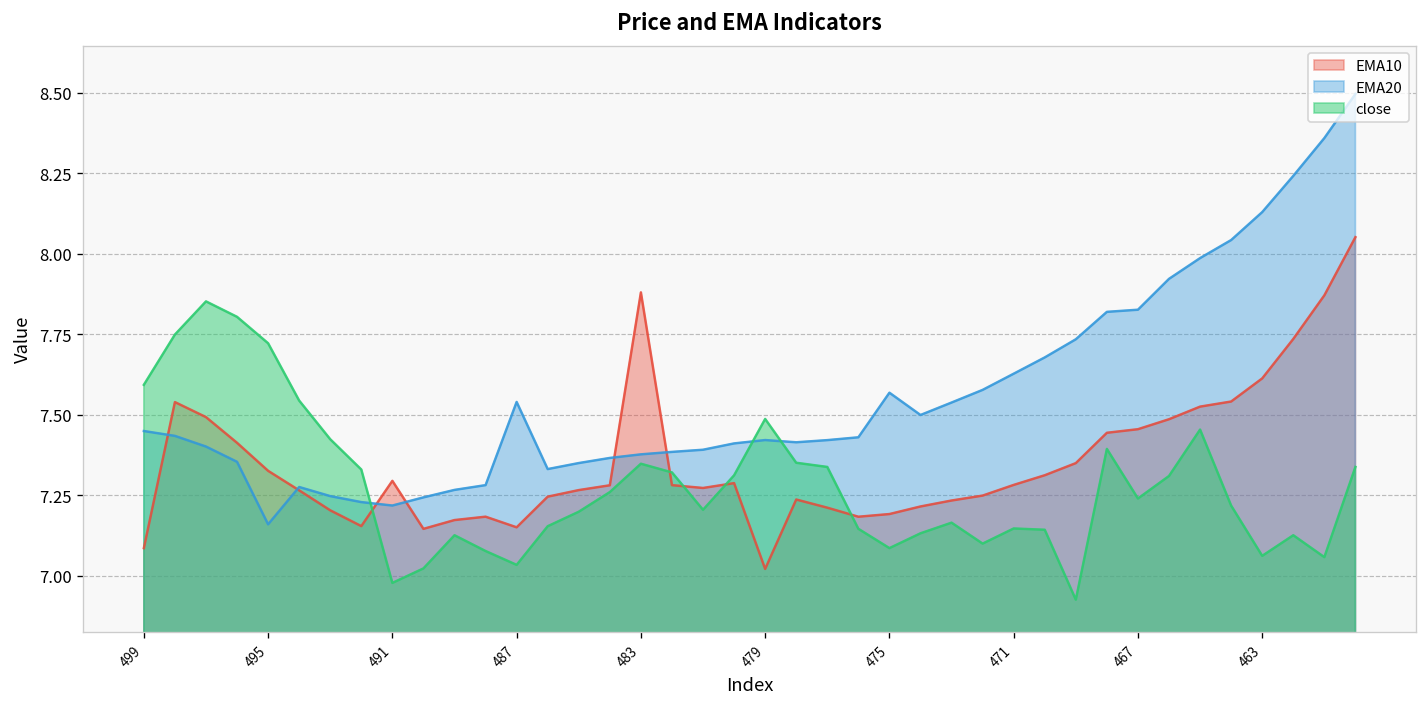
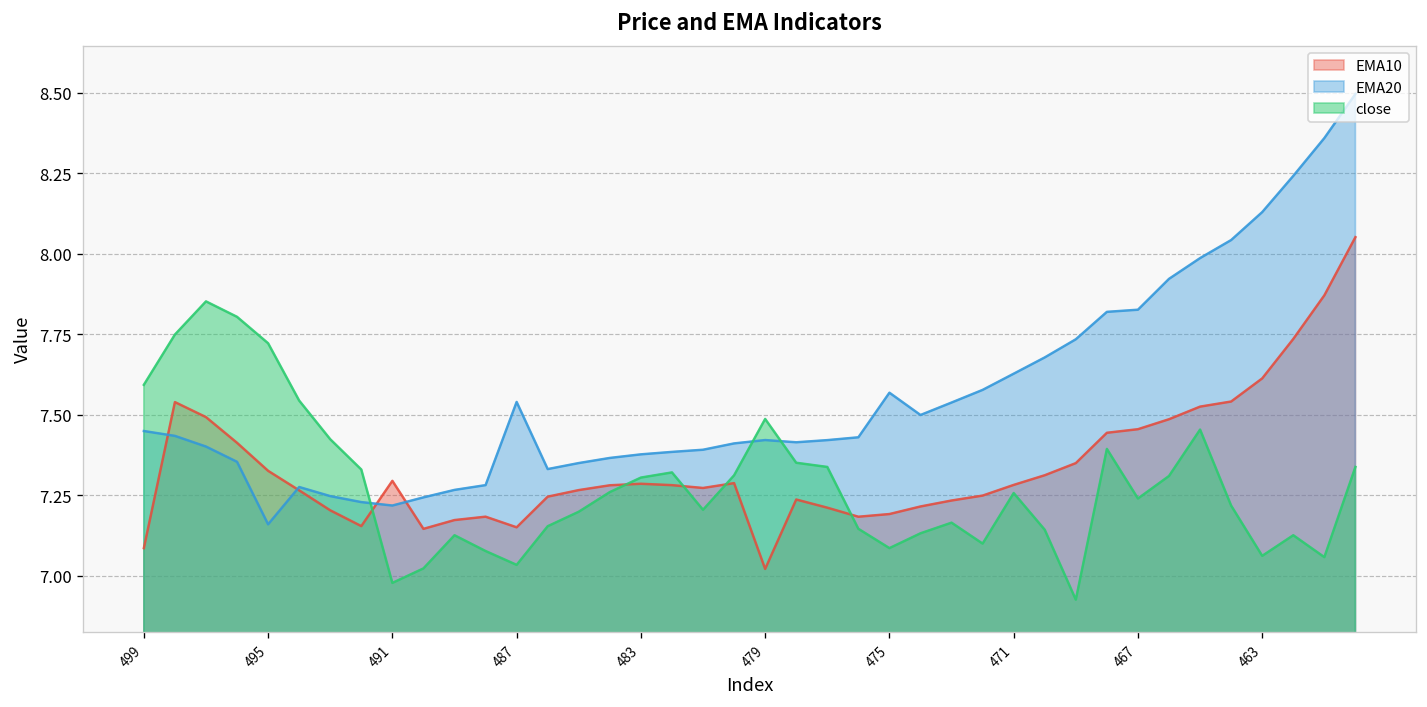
  {
    "EMA10": {
      "499": 7.09,
      "495": 7.33,
      "491": 7.29,
      "487": 7.15,
-     "483": 7.88,
+     "483": 7.29,
      "479": 7.02,
      "475": 7.19,
      "471": 7.28,
      "467": 7.46,
      "463": 7.61
    },
    "EMA20": {
      "499": 7.45,
      "495": 7.16,
      "491": 7.22,
      "487": 7.54,
      "483": 7.38,
      "479": 7.42,
      "475": 7.57,
      "471": 7.63,
      "467": 7.83,
      "463": 8.13
    },
    "close": {
      "499": 7.59,
      "495": 7.72,
      "491": 6.98,
      "487": 7.03,
-     "483": 7.35,
+     "483": 7.31,
      "479": 7.49,
      "475": 7.09,
-     "471": 7.15,
+     "471": 7.26,
      "467": 7.24,
      "463": 7.06
    }
  }
